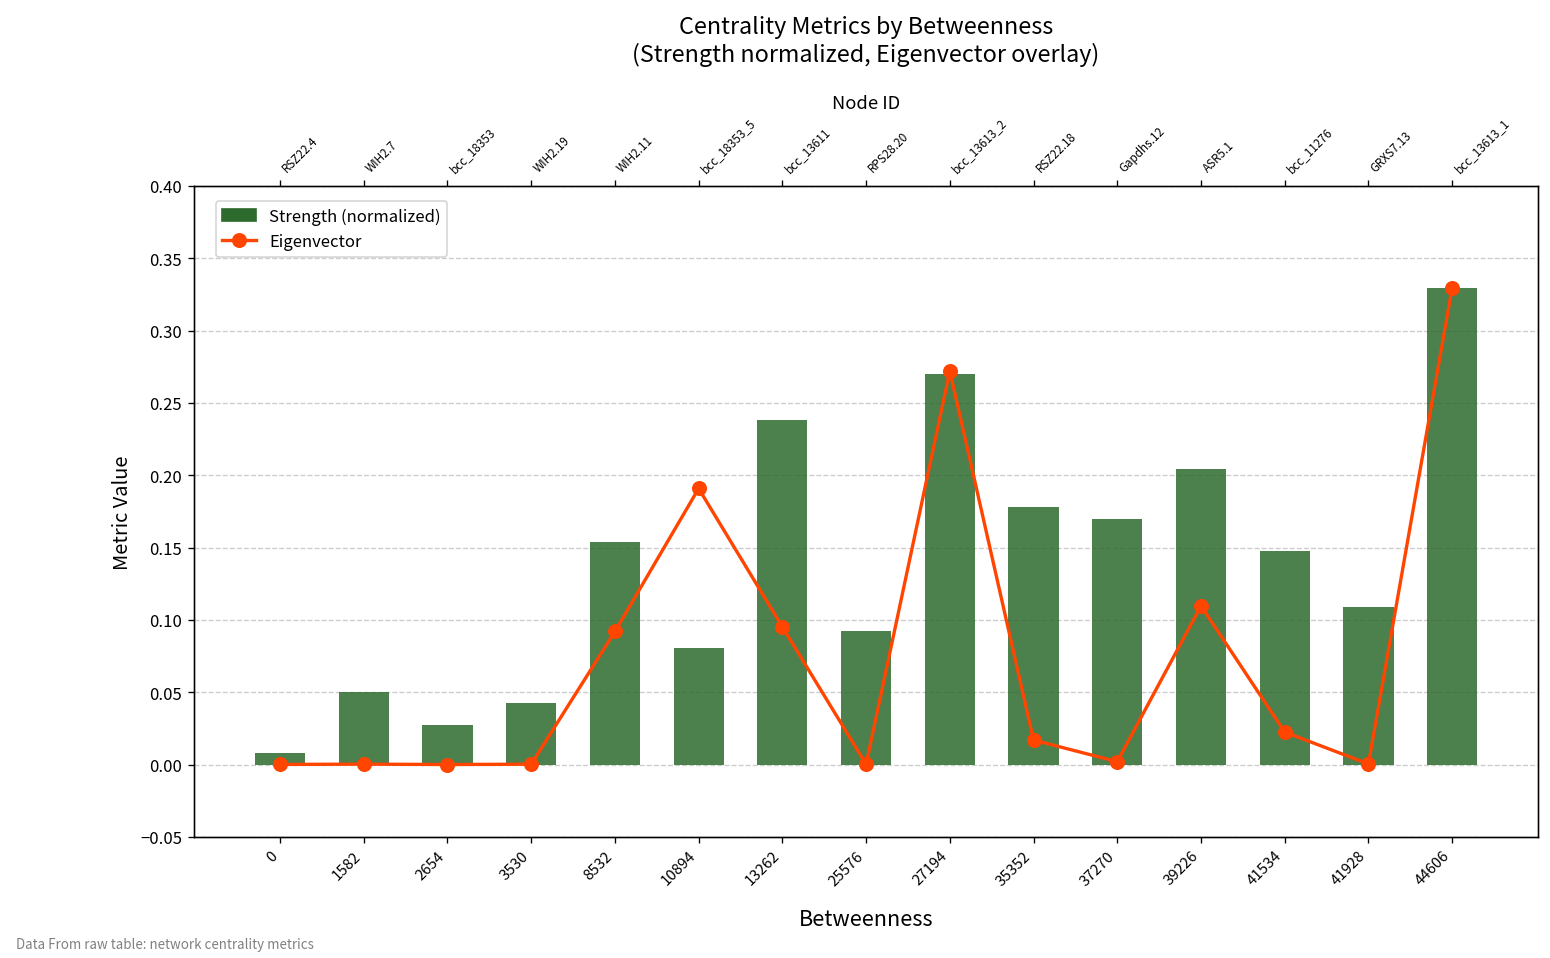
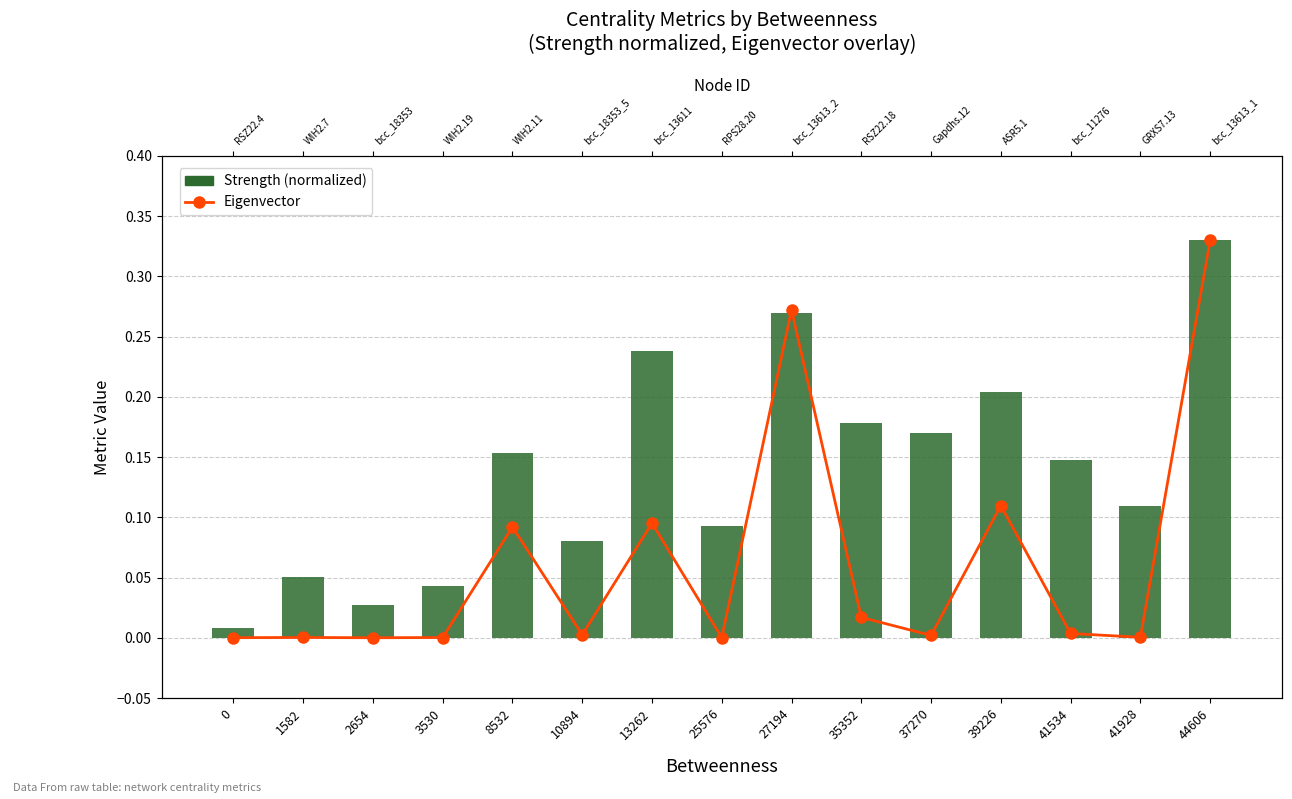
  {
    "Eigenvector": {
      "0": 0.000,
      "1582": 0.000,
      "2654": 0.000,
      "3530": 0.000,
      "8532": 0.092,
-     "10894": 0.191,
+     "10894": 0.002,
      "13262": 0.095,
      "25576": 0.000,
      "27194": 0.272,
      "35352": 0.017,
      "37270": 0.002,
      "39226": 0.110,
-     "41534": 0.022,
+     "41534": 0.004,
      "41928": 0.000,
      "44606": 0.330
    },
    "Strength (normalized)": {
      "0": 0.008,
      "1582": 0.050,
      "2654": 0.027,
      "3530": 0.043,
      "8532": 0.154,
      "10894": 0.080,
      "13262": 0.238,
      "25576": 0.092,
      "27194": 0.270,
      "35352": 0.178,
      "37270": 0.170,
      "39226": 0.204,
      "41534": 0.148,
      "41928": 0.109,
      "44606": 0.330
    }
  }
